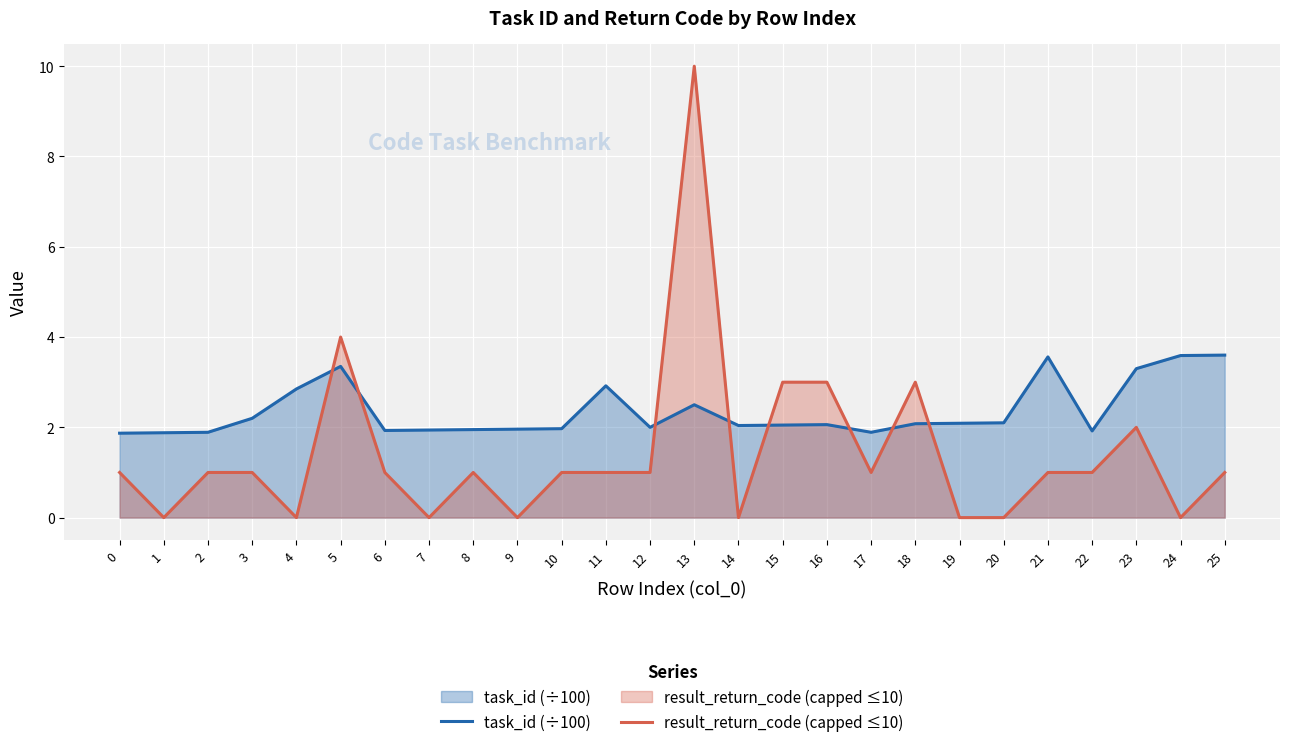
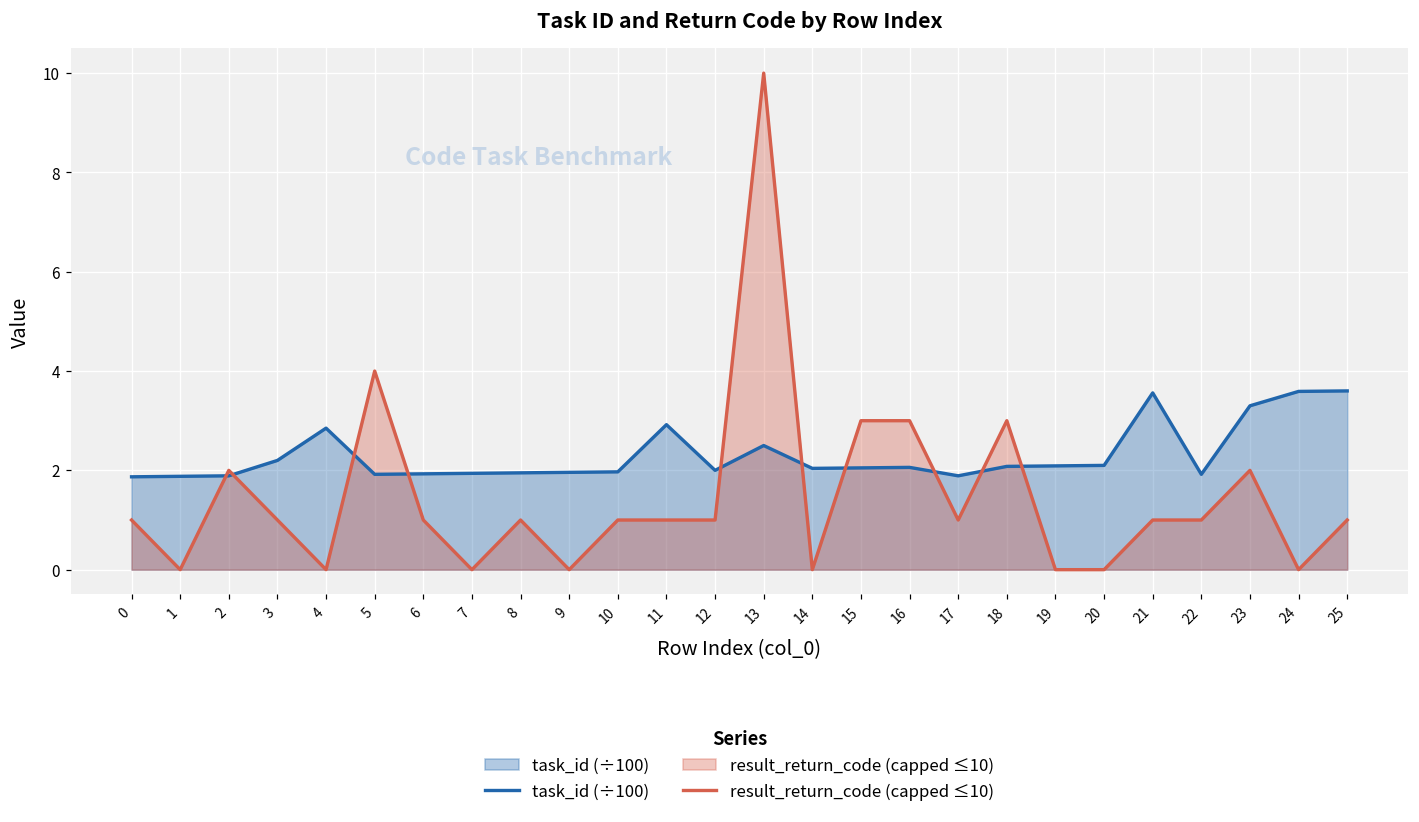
  {
    "task_id (÷100)": {
      "0": 1.9,
      "1": 1.9,
      "2": 1.9,
      "3": 2.2,
      "4": 2.9,
-     "5": 3.4,
+     "5": 1.9,
      "6": 1.9,
      "7": 1.9,
      "8": 2.0,
      "9": 2.0,
      "10": 2.0,
      "11": 2.9,
      "12": 2.0,
      "13": 2.5,
      "14": 2.0,
      "15": 2.1,
      "16": 2.1,
      "17": 1.9,
      "18": 2.1,
      "19": 2.1,
      "20": 2.1,
      "21": 3.6,
      "22": 1.9,
      "23": 3.3,
      "24": 3.6,
      "25": 3.6
    },
    "result_return_code (capped ≤10)": {
      "0": 1,
      "1": 0,
-     "2": 1,
+     "2": 2,
      "3": 1,
      "4": 0,
      "5": 4,
      "6": 1,
      "7": 0,
      "8": 1,
      "9": 0,
      "10": 1,
      "11": 1,
      "12": 1,
      "13": 10,
      "14": 0,
      "15": 3,
      "16": 3,
      "17": 1,
      "18": 3,
      "19": 0,
      "20": 0,
      "21": 1,
      "22": 1,
      "23": 2,
      "24": 0,
      "25": 1
    }
  }
